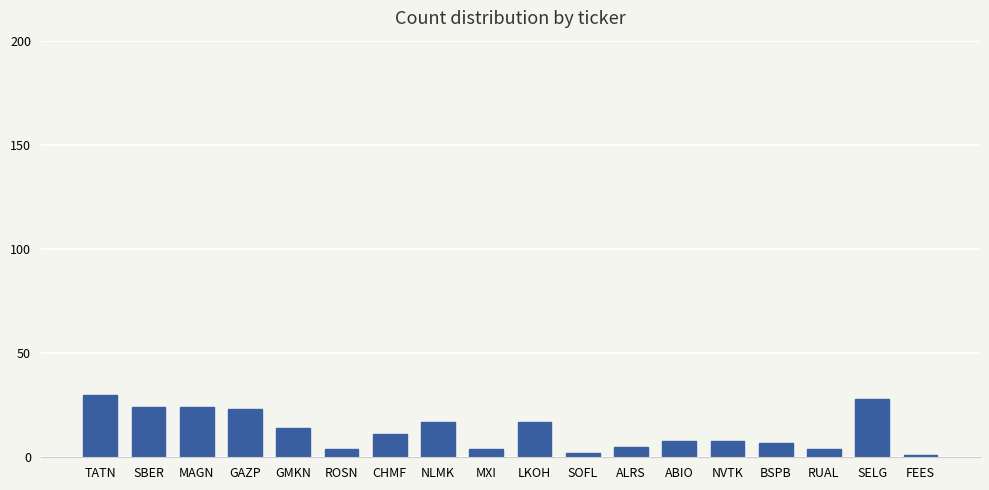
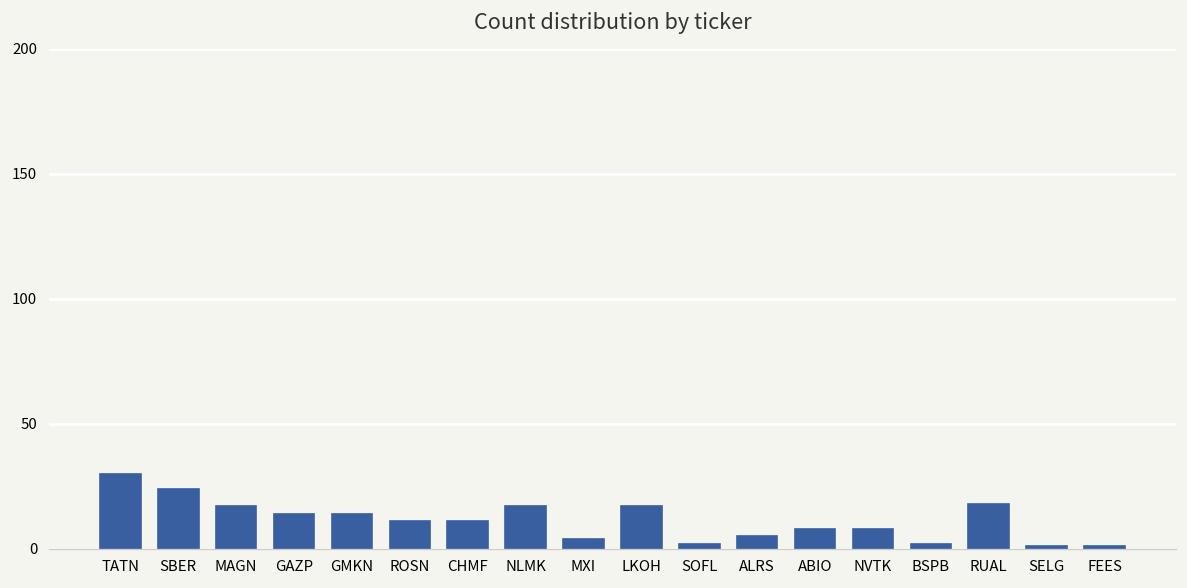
  {
    "TATN": 30,
    "SBER": 24,
-   "MAGN": 24,
-   "GAZP": 23,
+   "MAGN": 17,
+   "GAZP": 14,
    "GMKN": 14,
-   "ROSN": 4,
+   "ROSN": 11,
    "CHMF": 11,
    "NLMK": 17,
    "MXI": 4,
    "LKOH": 17,
    "SOFL": 2,
    "ALRS": 5,
    "ABIO": 8,
    "NVTK": 8,
-   "BSPB": 7,
-   "RUAL": 4,
-   "SELG": 28
+   "BSPB": 2,
+   "RUAL": 18,
+   "SELG": 1
  }
